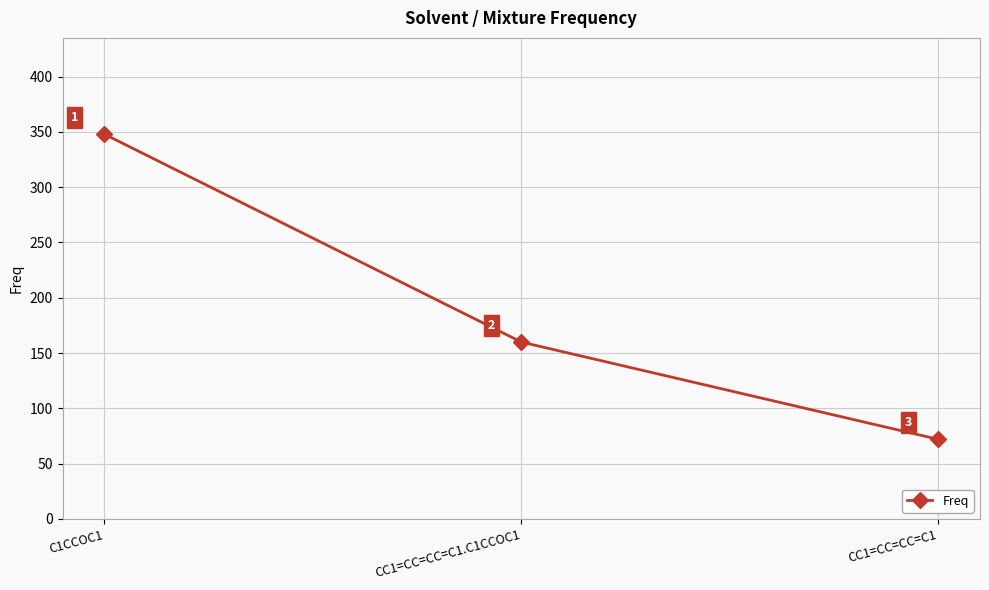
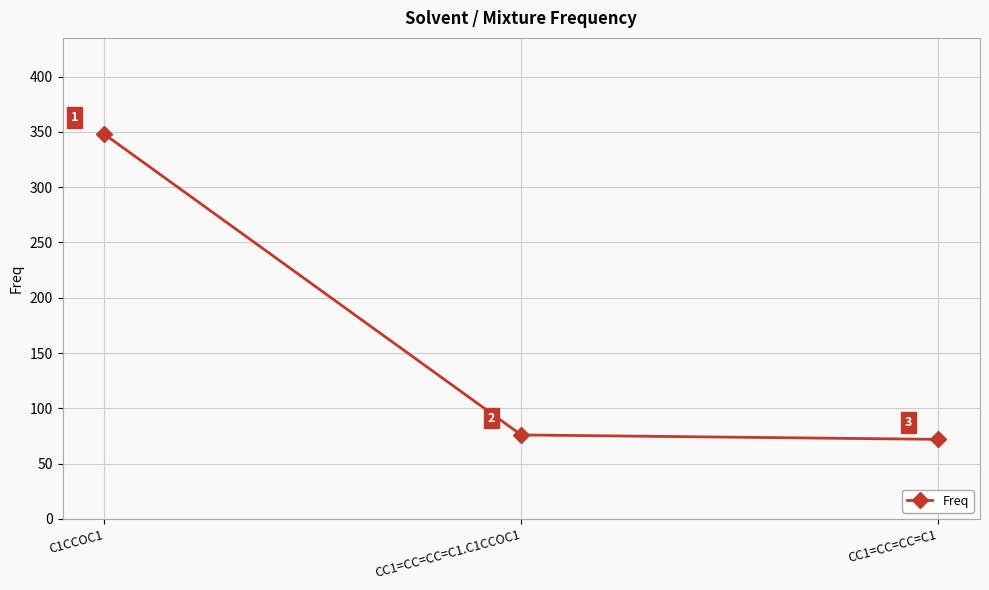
  {
    "C1CCOC1": 348,
-   "CC1=CC=CC=C1.C1CCOC1": 160,
+   "CC1=CC=CC=C1.C1CCOC1": 76,
    "CC1=CC=CC=C1": 72
  }
